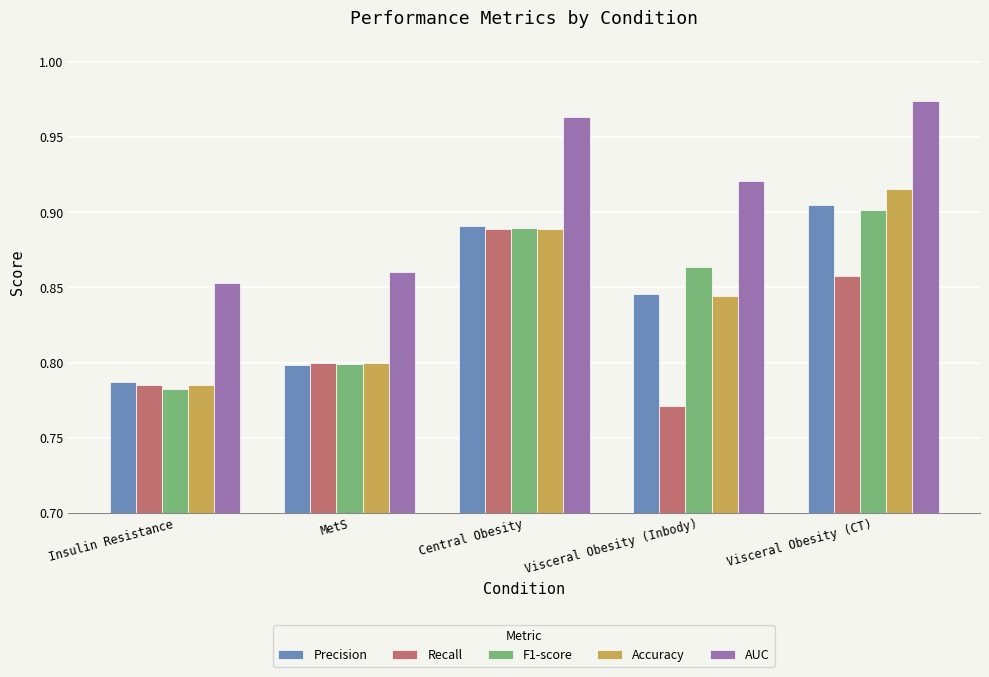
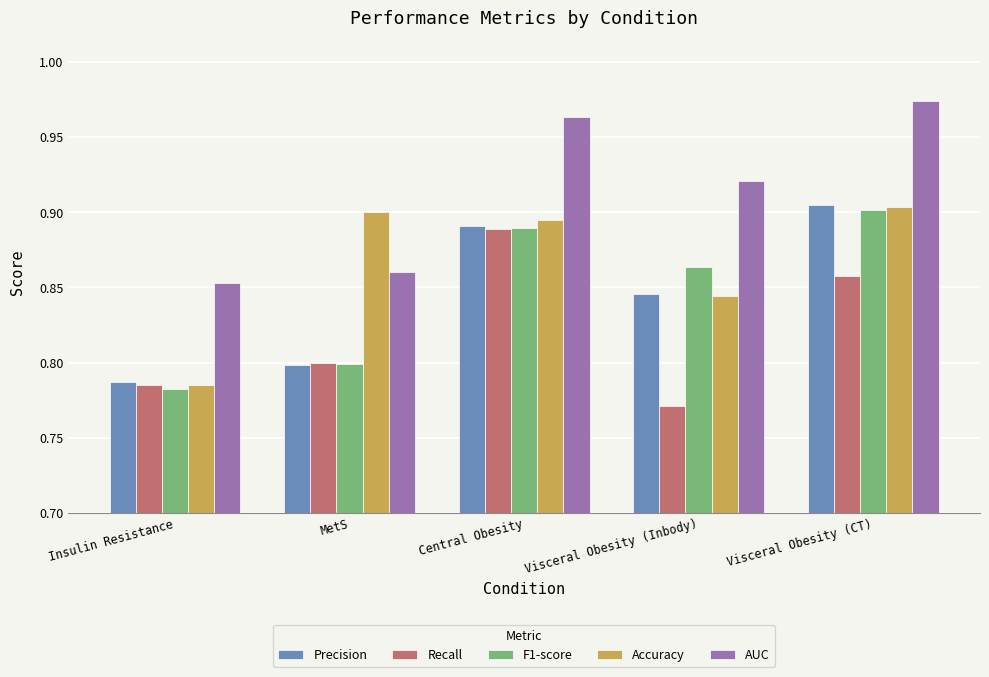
  {
    "Recall": {
      "Insulin Resistance": 0.785,
      "MetS": 0.800,
      "Central Obesity": 0.889,
      "Visceral Obesity (Inbody)": 0.771,
      "Visceral Obesity (CT)": 0.857
    },
    "F1-score": {
      "Insulin Resistance": 0.783,
      "MetS": 0.799,
      "Central Obesity": 0.889,
      "Visceral Obesity (Inbody)": 0.864,
      "Visceral Obesity (CT)": 0.901
    },
    "Accuracy": {
      "Insulin Resistance": 0.785,
-     "MetS": 0.8,
-     "Central Obesity": 0.889,
+     "MetS": 0.9,
+     "Central Obesity": 0.895,
      "Visceral Obesity (Inbody)": 0.844,
-     "Visceral Obesity (CT)": 0.915
+     "Visceral Obesity (CT)": 0.904
    }
  }
